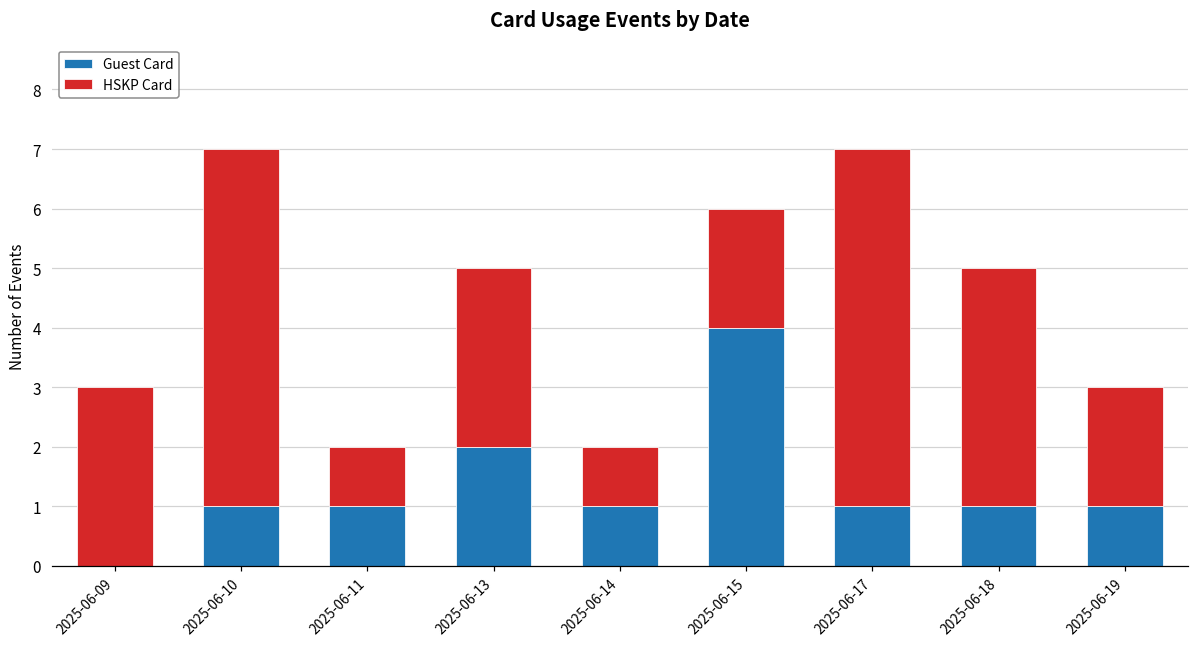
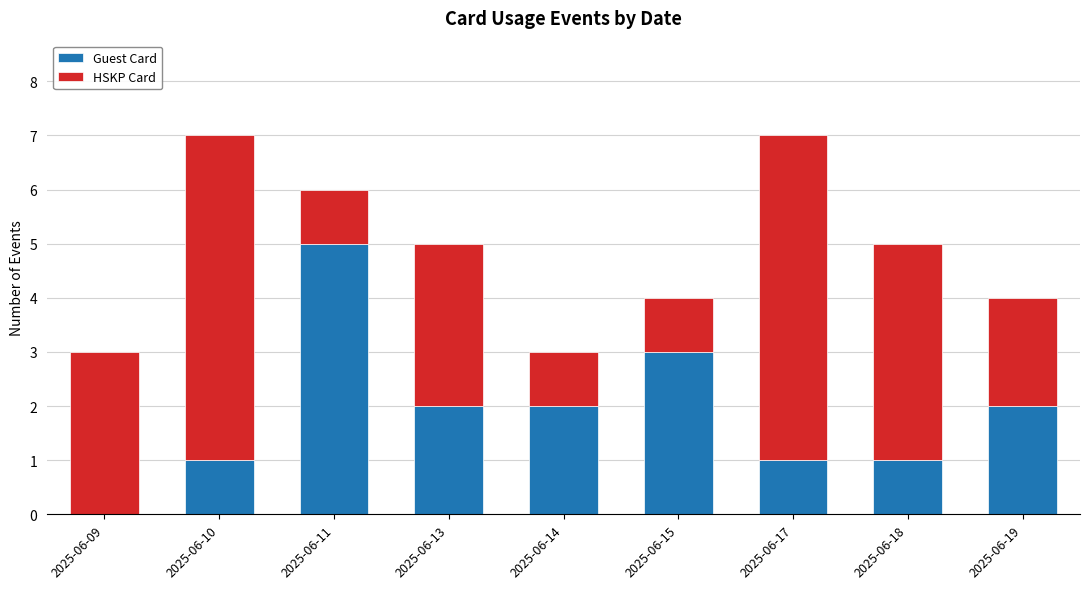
  {
    "Guest Card": {
      "2025-06-09": 0,
      "2025-06-10": 1,
-     "2025-06-11": 1,
+     "2025-06-11": 5,
      "2025-06-13": 2,
-     "2025-06-14": 1,
-     "2025-06-15": 4,
+     "2025-06-14": 2,
+     "2025-06-15": 3,
      "2025-06-17": 1,
      "2025-06-18": 1,
-     "2025-06-19": 1
+     "2025-06-19": 2
    },
    "HSKP Card": {
      "2025-06-09": 3,
      "2025-06-10": 6,
      "2025-06-11": 1,
      "2025-06-13": 3,
      "2025-06-14": 1,
-     "2025-06-15": 2,
+     "2025-06-15": 1,
      "2025-06-17": 6,
      "2025-06-18": 4,
      "2025-06-19": 2
    }
  }
